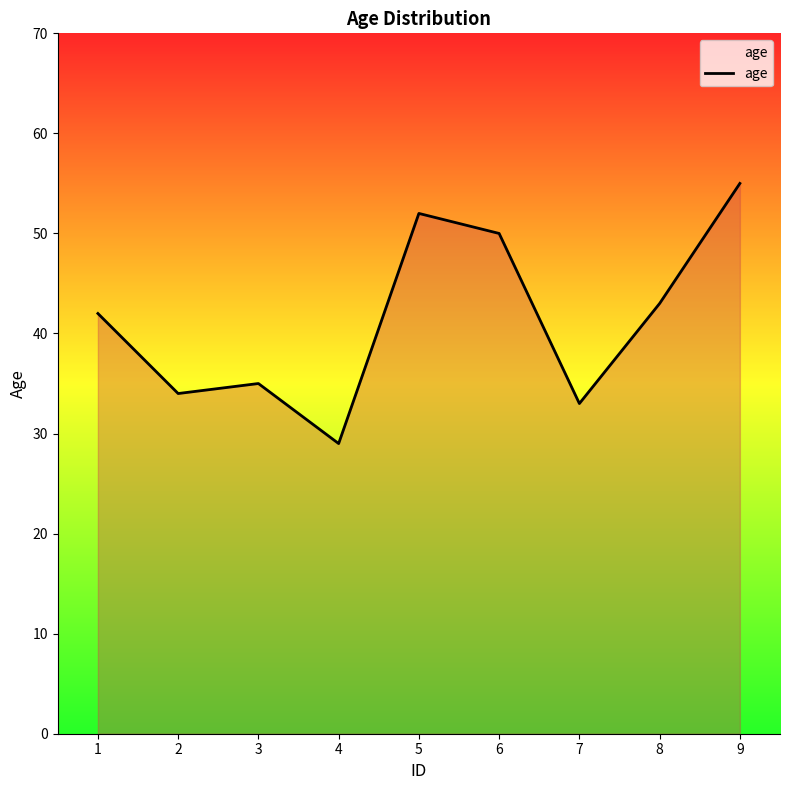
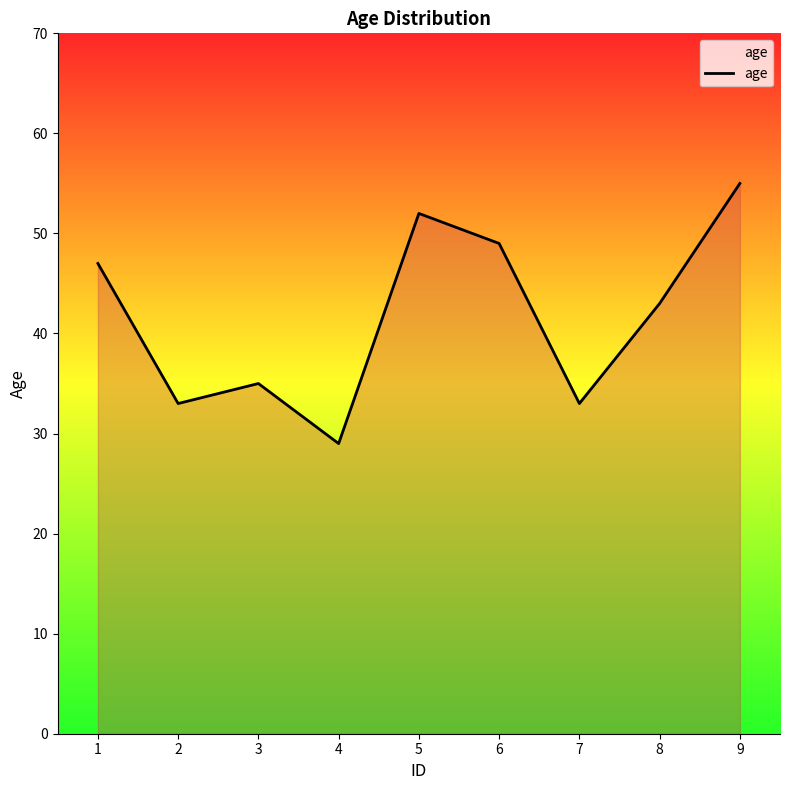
  {
-   "1": 42,
-   "2": 34,
+   "1": 47,
+   "2": 33,
    "3": 35,
    "4": 29,
    "5": 52,
-   "6": 50,
+   "6": 49,
    "7": 33,
    "8": 43,
    "9": 55
  }
